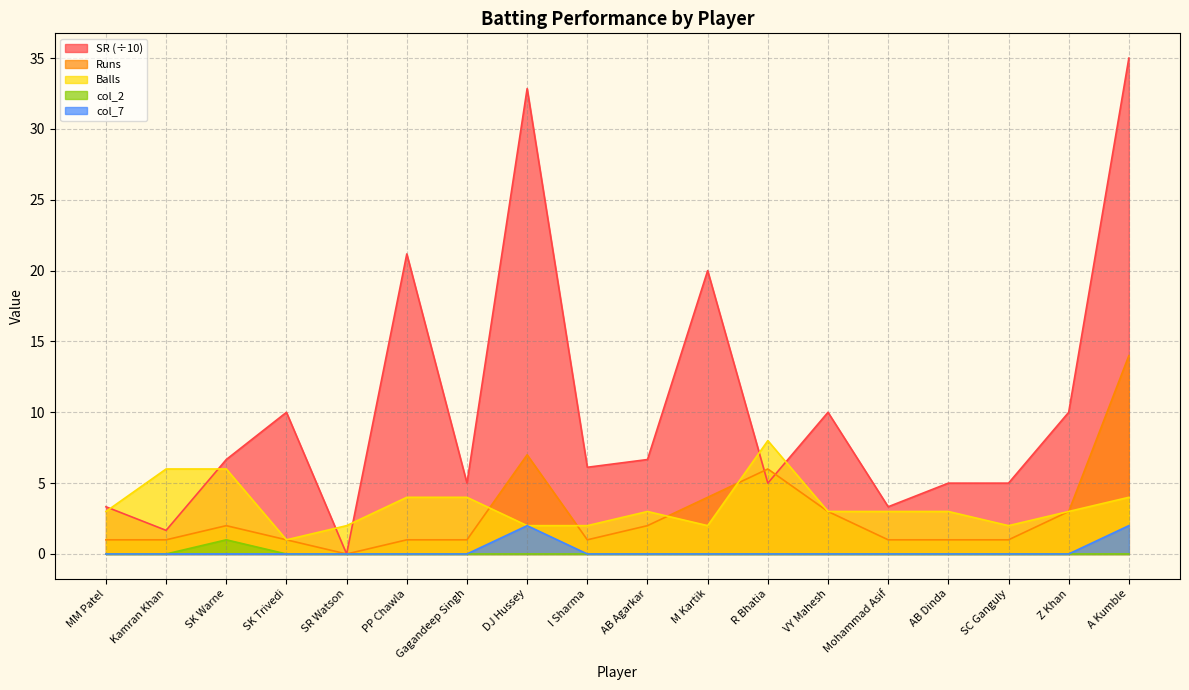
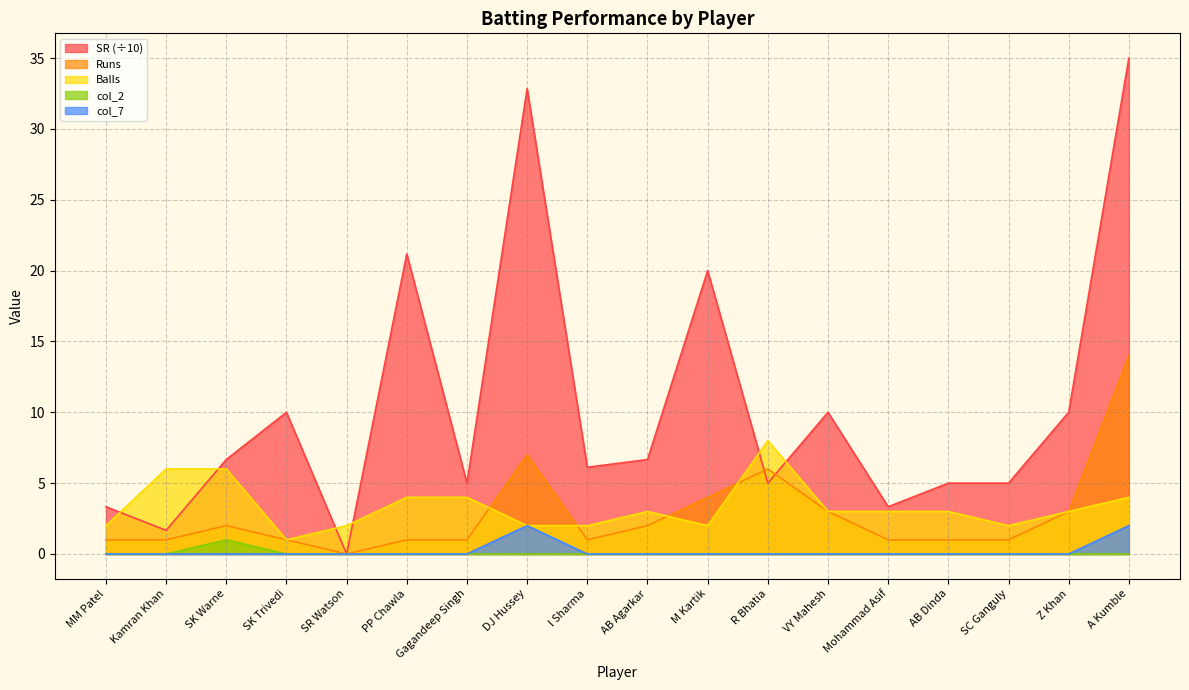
  {
    "SR (÷10)": {
      "MM Patel": 3.3,
      "Kamran Khan": 1.7,
      "SK Warne": 6.7,
      "SK Trivedi": 10,
      "PP Chawla": 21.2,
      "Gagandeep Singh": 5,
      "DJ Hussey": 33,
      "I Sharma": 6,
      "AB Agarkar": 6.7,
      "M Kartik": 20,
      "R Bhatia": 5,
      "VY Mahesh": 10,
      "Mohammad Asif": 3.3,
      "AB Dinda": 5,
      "SC Ganguly": 5,
      "Z Khan": 10,
      "A Kumble": 35
    },
    "Runs": {
      "MM Patel": 1,
      "Kamran Khan": 1,
      "SK Warne": 2,
      "PP Chawla": 1,
      "Gagandeep Singh": 1,
      "DJ Hussey": 7,
      "I Sharma": 1,
      "AB Agarkar": 2,
      "M Kartik": 4,
      "R Bhatia": 6,
      "Mohammad Asif": 1,
      "AB Dinda": 1,
      "SC Ganguly": 1,
      "A Kumble": 14
    },
    "Balls": {
-     "MM Patel": 3,
+     "MM Patel": 2,
      "Kamran Khan": 6,
      "SK Warne": 6,
      "SR Watson": 2,
      "PP Chawla": 4,
      "Gagandeep Singh": 4,
      "I Sharma": 2,
      "AB Agarkar": 3,
      "M Kartik": 2,
      "R Bhatia": 8,
      "Mohammad Asif": 3,
      "AB Dinda": 3,
      "SC Ganguly": 2,
      "A Kumble": 4
    },
    "col_2": {
      "SK Warne": 1,
      "DJ Hussey": 0,
      "A Kumble": 0
    },
    "col_7": {
      "SK Warne": 0,
      "A Kumble": 2
    }
  }
